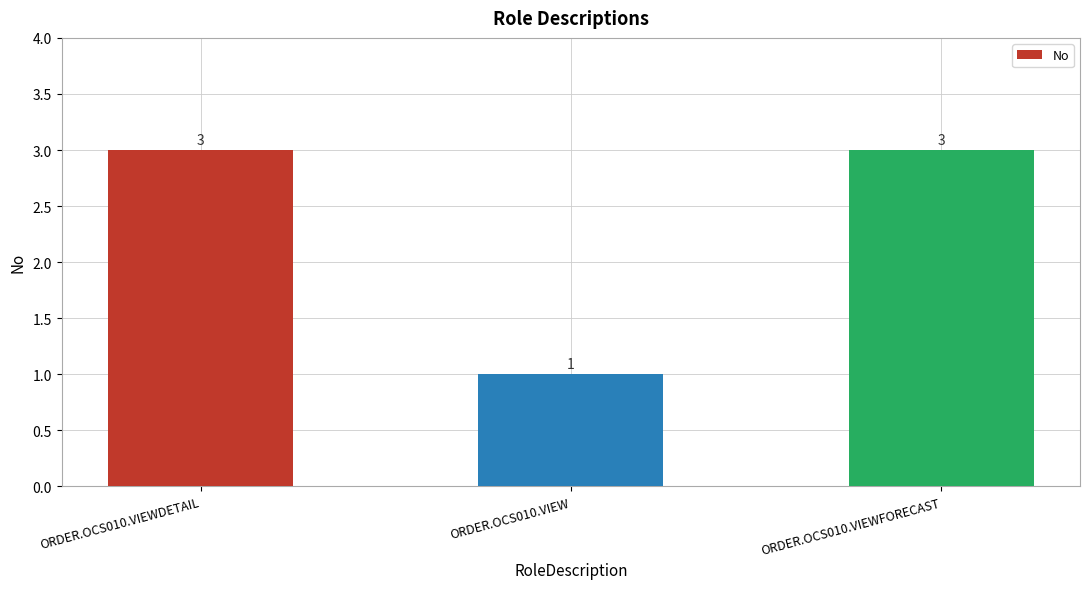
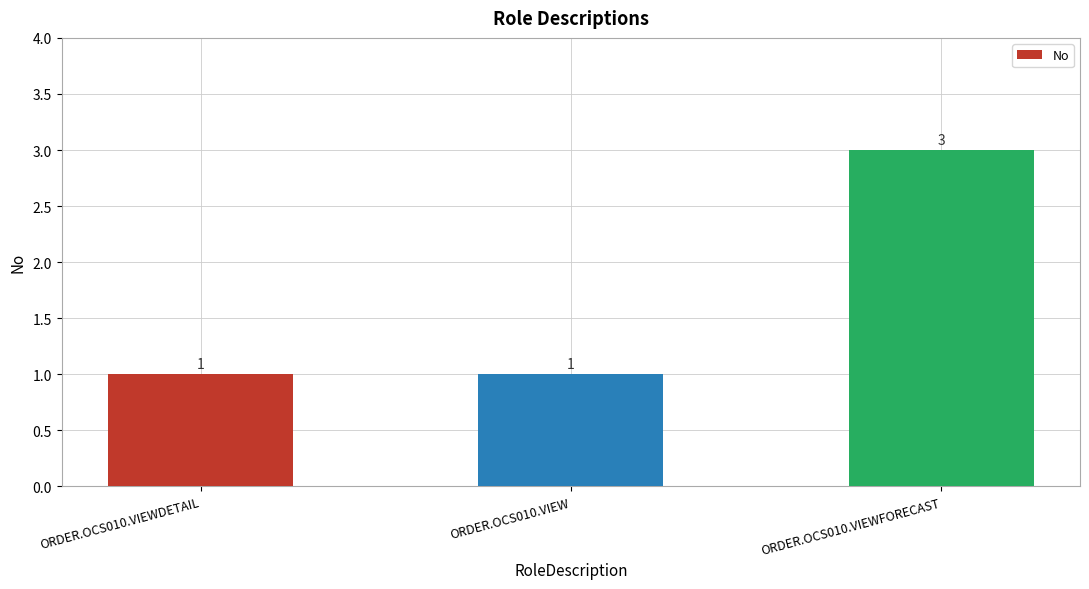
  {
-   "ORDER.OCS010.VIEWDETAIL": 3,
+   "ORDER.OCS010.VIEWDETAIL": 1,
    "ORDER.OCS010.VIEW": 1,
    "ORDER.OCS010.VIEWFORECAST": 3
  }
